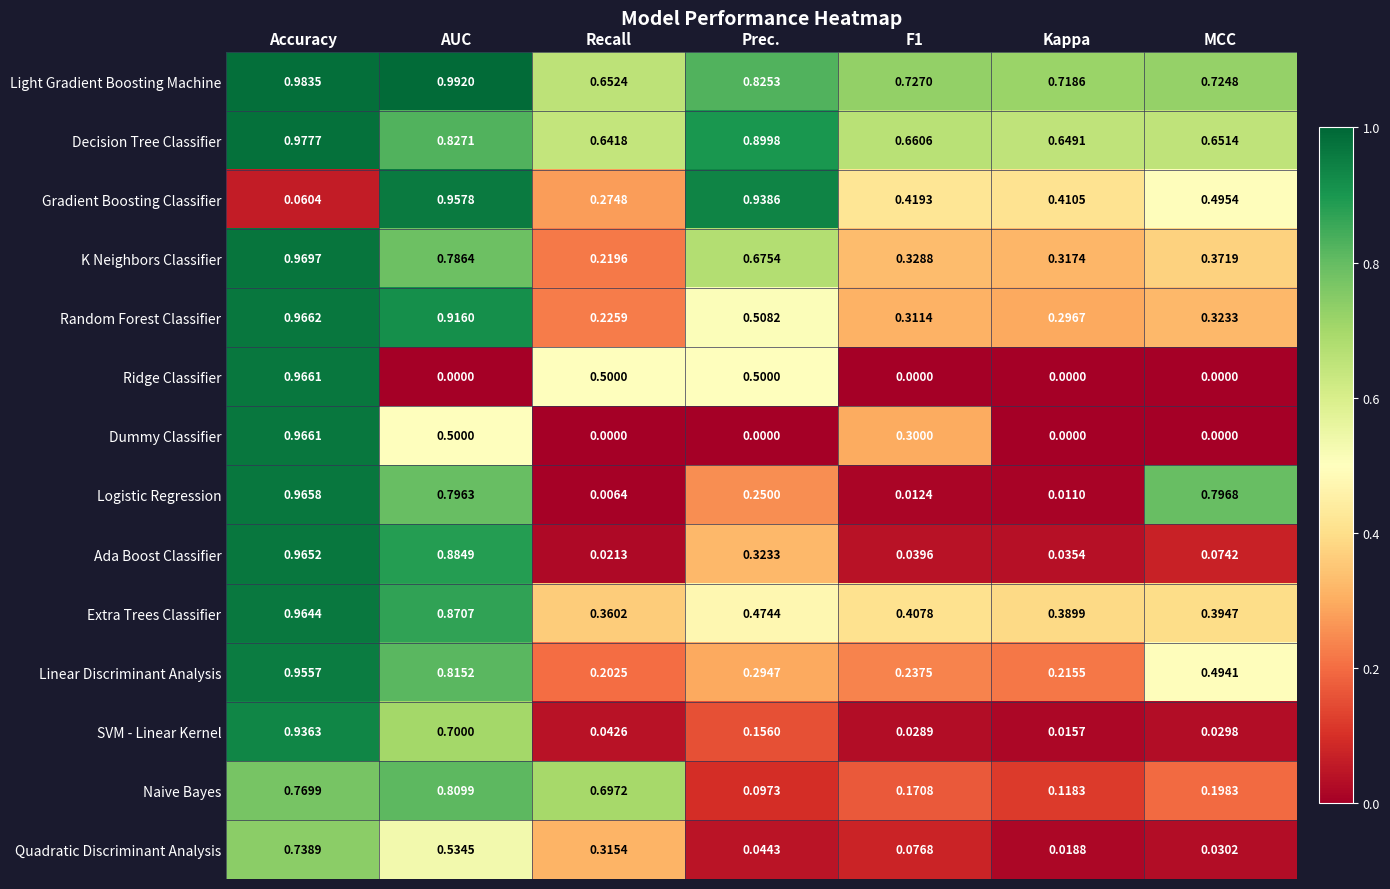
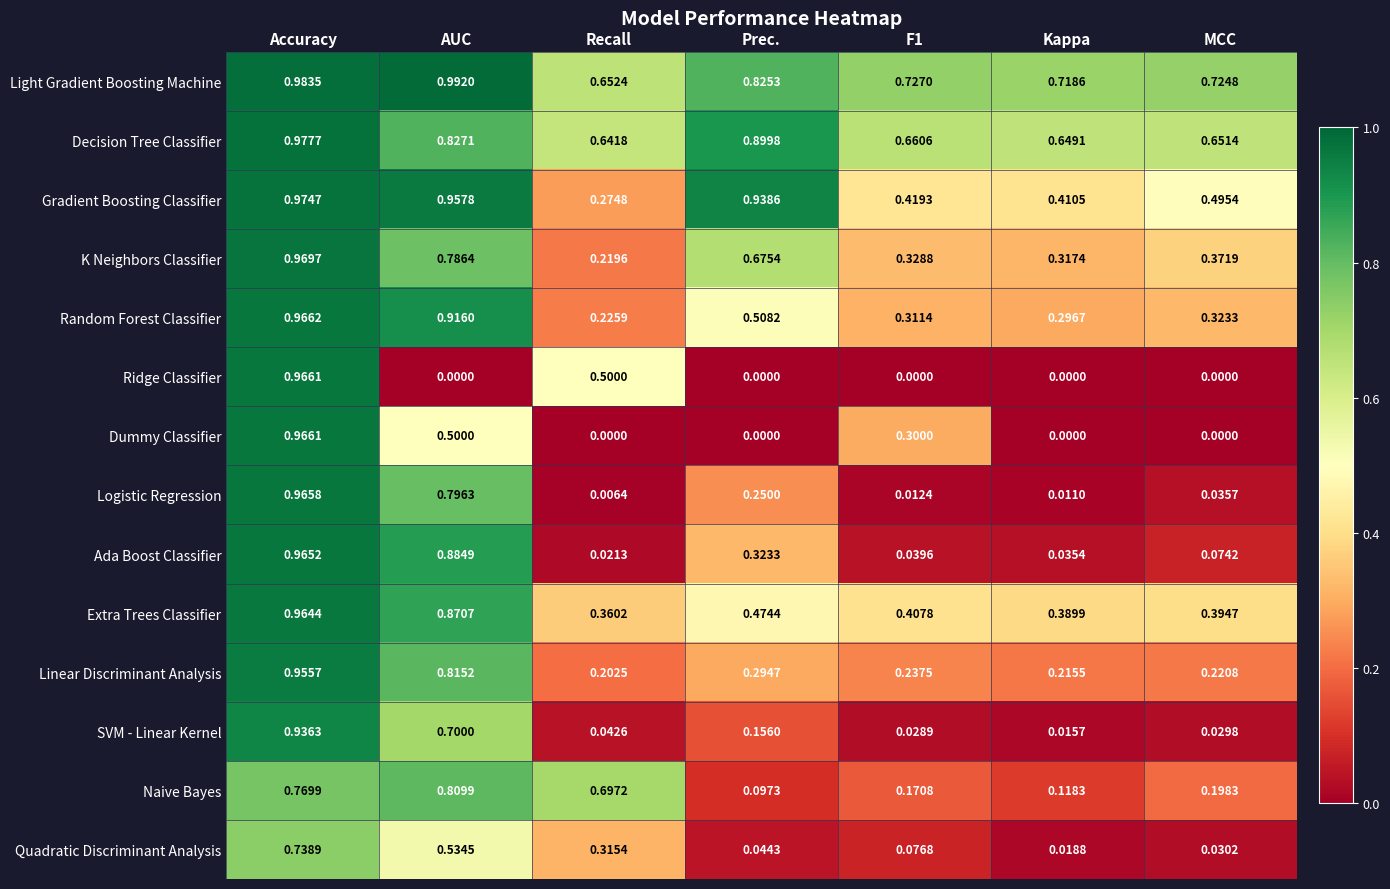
  {
    "Light Gradient Boosting Machine": {
      "Accuracy": 0.9835,
      "AUC": 0.9920,
      "Recall": 0.6524,
      "Prec.": 0.8253,
      "F1": 0.7270,
      "Kappa": 0.7186,
      "MCC": 0.7248
    },
    "Decision Tree Classifier": {
      "Accuracy": 0.9777,
      "AUC": 0.8271,
      "Recall": 0.6418,
      "Prec.": 0.8998,
      "F1": 0.6606,
      "Kappa": 0.6491,
      "MCC": 0.6514
    },
    "Gradient Boosting Classifier": {
-     "Accuracy": 0.0604,
+     "Accuracy": 0.9747,
      "AUC": 0.9578,
      "Recall": 0.2748,
      "Prec.": 0.9386,
      "F1": 0.4193,
      "Kappa": 0.4105,
      "MCC": 0.4954
    },
    "K Neighbors Classifier": {
      "Accuracy": 0.9697,
      "AUC": 0.7864,
      "Recall": 0.2196,
      "Prec.": 0.6754,
      "F1": 0.3288,
      "Kappa": 0.3174,
      "MCC": 0.3719
    },
    "Random Forest Classifier": {
      "Accuracy": 0.9662,
      "AUC": 0.9160,
      "Recall": 0.2259,
      "Prec.": 0.5082,
      "F1": 0.3114,
      "Kappa": 0.2967,
      "MCC": 0.3233
    },
    "Ridge Classifier": {
      "Accuracy": 0.9661,
      "AUC": 0.0000,
      "Recall": 0.5000,
-     "Prec.": 0.5000,
+     "Prec.": 0.0000,
      "F1": 0.0000,
      "Kappa": 0.0000,
      "MCC": 0.0000
    },
    "Dummy Classifier": {
      "Accuracy": 0.9661,
      "AUC": 0.5000,
      "Recall": 0.0000,
      "Prec.": 0.0000,
      "F1": 0.3000,
      "Kappa": 0.0000,
      "MCC": 0.0000
    },
    "Logistic Regression": {
      "Accuracy": 0.9658,
      "AUC": 0.7963,
      "Recall": 0.0064,
      "Prec.": 0.2500,
      "F1": 0.0124,
      "Kappa": 0.0110,
-     "MCC": 0.7968
+     "MCC": 0.0357
    },
    "Ada Boost Classifier": {
      "Accuracy": 0.9652,
      "AUC": 0.8849,
      "Recall": 0.0213,
      "Prec.": 0.3233,
      "F1": 0.0396,
      "Kappa": 0.0354,
      "MCC": 0.0742
    },
    "Extra Trees Classifier": {
      "Accuracy": 0.9644,
      "AUC": 0.8707,
      "Recall": 0.3602,
      "Prec.": 0.4744,
      "F1": 0.4078,
      "Kappa": 0.3899,
      "MCC": 0.3947
    },
    "Linear Discriminant Analysis": {
      "Accuracy": 0.9557,
      "AUC": 0.8152,
      "Recall": 0.2025,
      "Prec.": 0.2947,
      "F1": 0.2375,
      "Kappa": 0.2155,
-     "MCC": 0.4941
+     "MCC": 0.2208
    },
    "SVM - Linear Kernel": {
      "Accuracy": 0.9363,
      "AUC": 0.7000,
      "Recall": 0.0426,
      "Prec.": 0.1560,
      "F1": 0.0289,
      "Kappa": 0.0157,
      "MCC": 0.0298
    },
    "Naive Bayes": {
      "Accuracy": 0.7699,
      "AUC": 0.8099,
      "Recall": 0.6972,
      "Prec.": 0.0973,
      "F1": 0.1708,
      "Kappa": 0.1183,
      "MCC": 0.1983
    },
    "Quadratic Discriminant Analysis": {
      "Accuracy": 0.7389,
      "AUC": 0.5345,
      "Recall": 0.3154,
      "Prec.": 0.0443,
      "F1": 0.0768,
      "Kappa": 0.0188,
      "MCC": 0.0302
    }
  }
